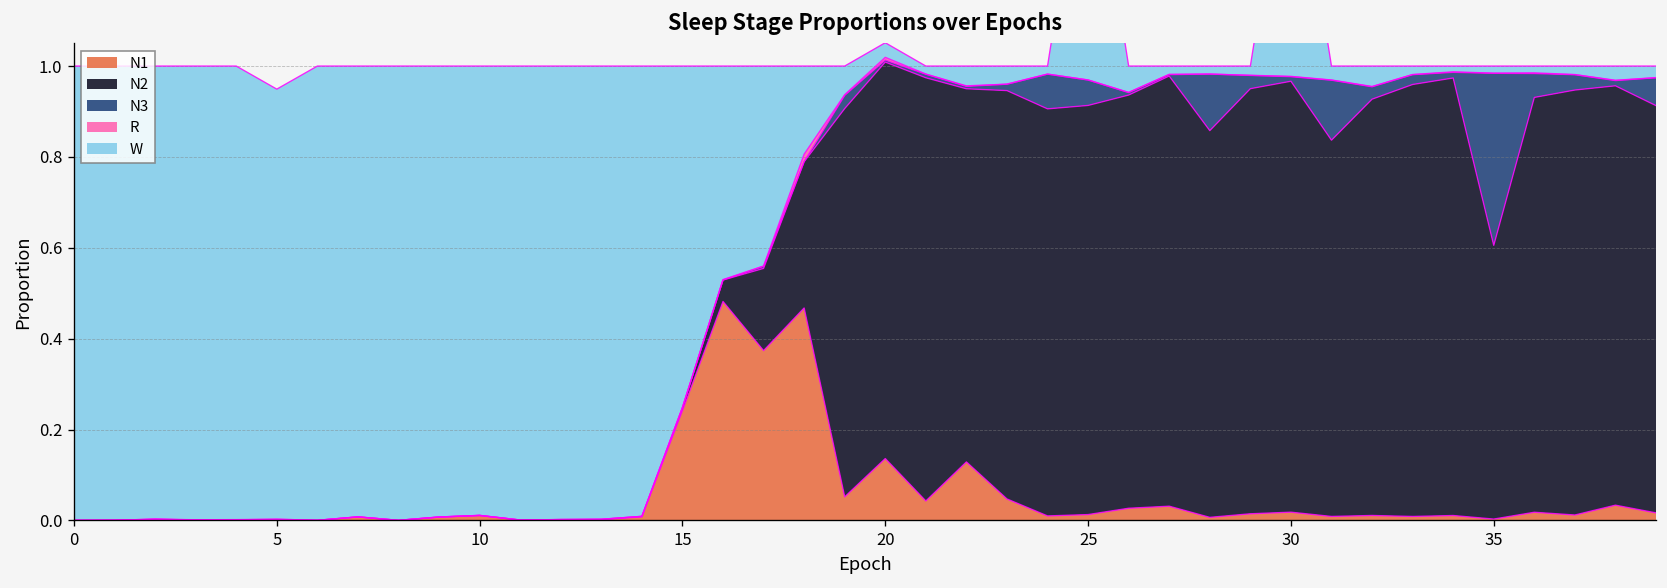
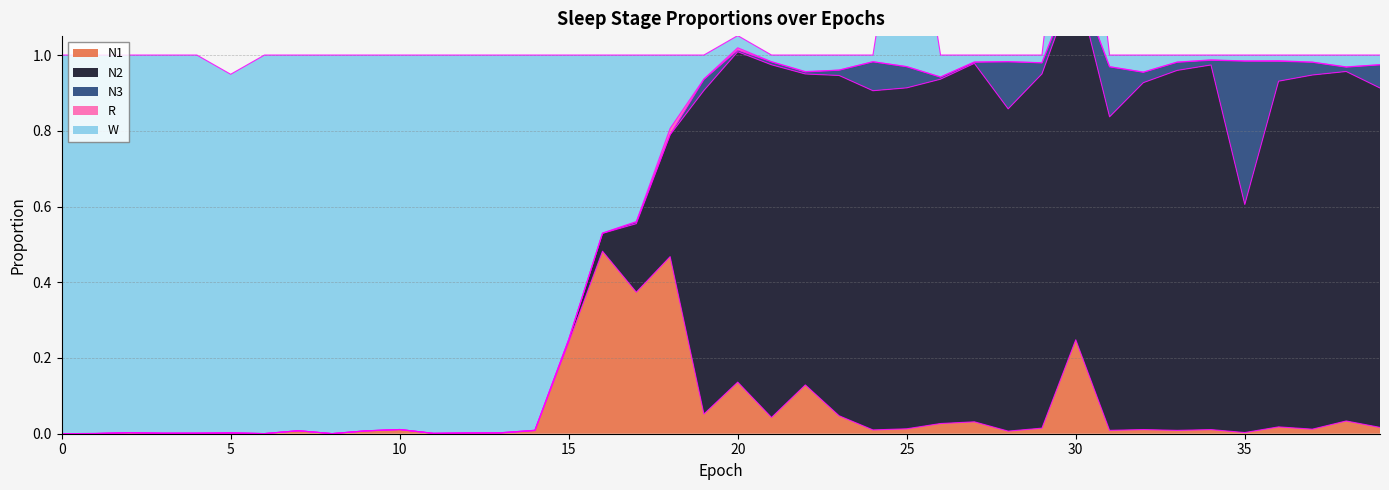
  {
    "N1": {
      "20": 0.14,
      "25": 0.01,
-     "30": 0.02,
+     "30": 0.25,
      "35": 0.00
    },
    "N2": {
      "25": 0.90,
      "35": 0.60
    },
    "W": {
      "0": 1.00,
      "5": 0.95,
      "10": 0.99,
      "15": 0.75,
      "20": 0.03,
      "35": 0.02
    }
  }
